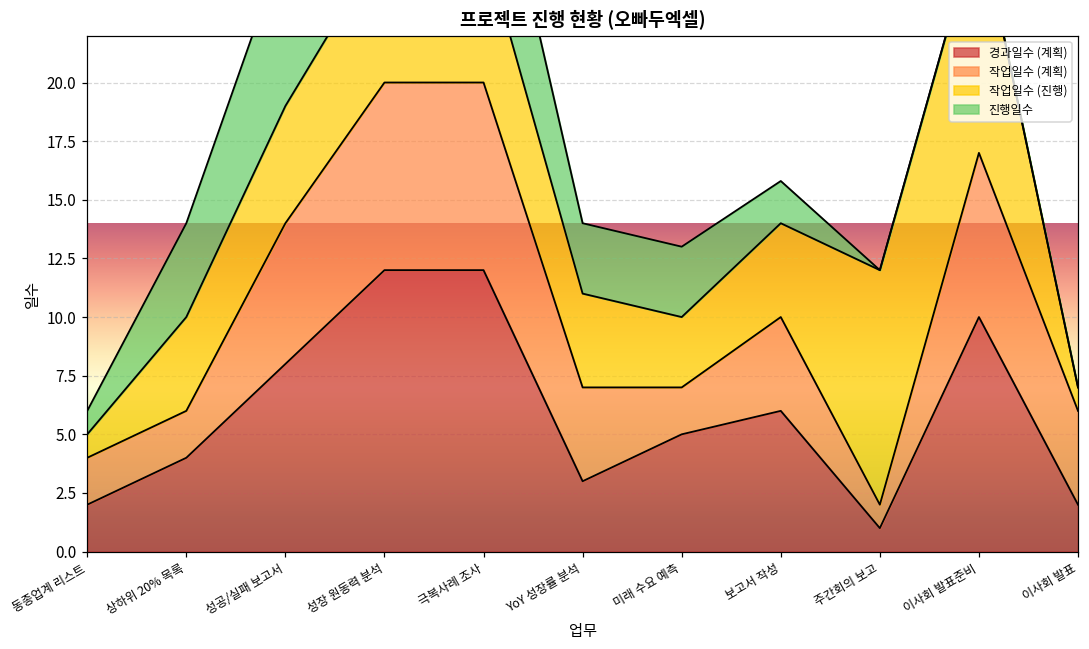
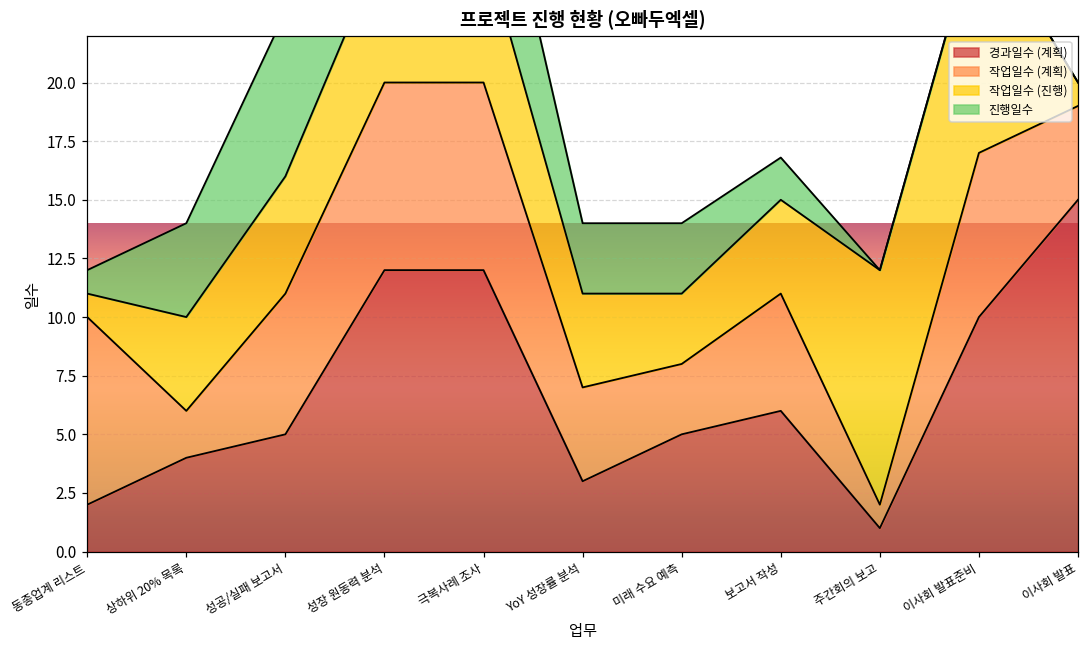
  {
    "경과일수 (계획)": {
      "동종업계 리스트": 2,
      "상하위 20% 목록": 4,
-     "성공/실패 보고서": 8,
+     "성공/실패 보고서": 5,
      "성장 원동력 분석": 12,
      "극복사례 조사": 12,
      "YoY 성장률 분석": 3,
      "미래 수요 예측": 5,
      "보고서 작성": 6,
      "주간회의 보고": 1,
      "이사회 발표준비": 10,
-     "이사회 발표": 2
+     "이사회 발표": 15
    },
    "작업일수 (계획)": {
-     "동종업계 리스트": 2,
+     "동종업계 리스트": 8,
      "상하위 20% 목록": 2,
      "성공/실패 보고서": 6,
      "성장 원동력 분석": 8,
      "극복사례 조사": 8,
      "YoY 성장률 분석": 4,
-     "미래 수요 예측": 2,
-     "보고서 작성": 4,
+     "미래 수요 예측": 3,
+     "보고서 작성": 5,
      "주간회의 보고": 1,
      "이사회 발표준비": 7,
      "이사회 발표": 4
    },
    "작업일수 (진행)": {
      "동종업계 리스트": 1,
      "상하위 20% 목록": 4,
      "성공/실패 보고서": 5,
      "YoY 성장률 분석": 4,
      "미래 수요 예측": 3,
      "보고서 작성": 4
    },
    "진행일수": {
      "동종업계 리스트": 1,
      "상하위 20% 목록": 4,
      "YoY 성장률 분석": 3,
      "미래 수요 예측": 3,
      "보고서 작성": 1.8
    }
  }
